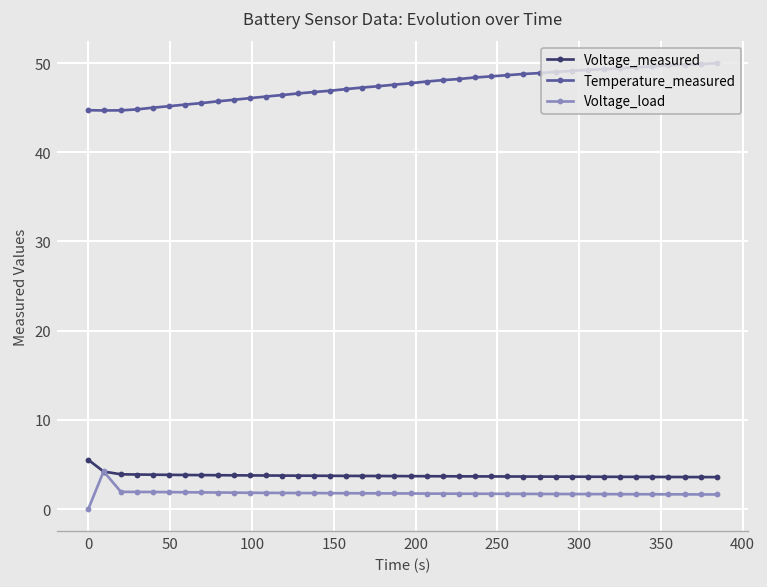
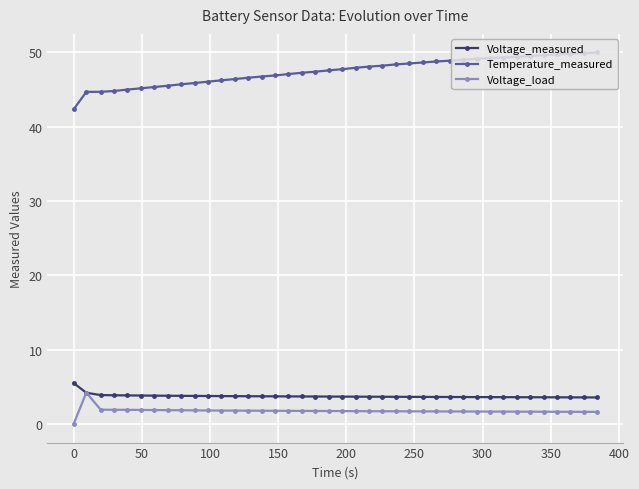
  {
    "Voltage_measured": {
      "0": 6
    },
    "Temperature_measured": {
-     "0": 45
+     "0": 42
    },
    "Voltage_load": {
      "0": 0
    }
  }
